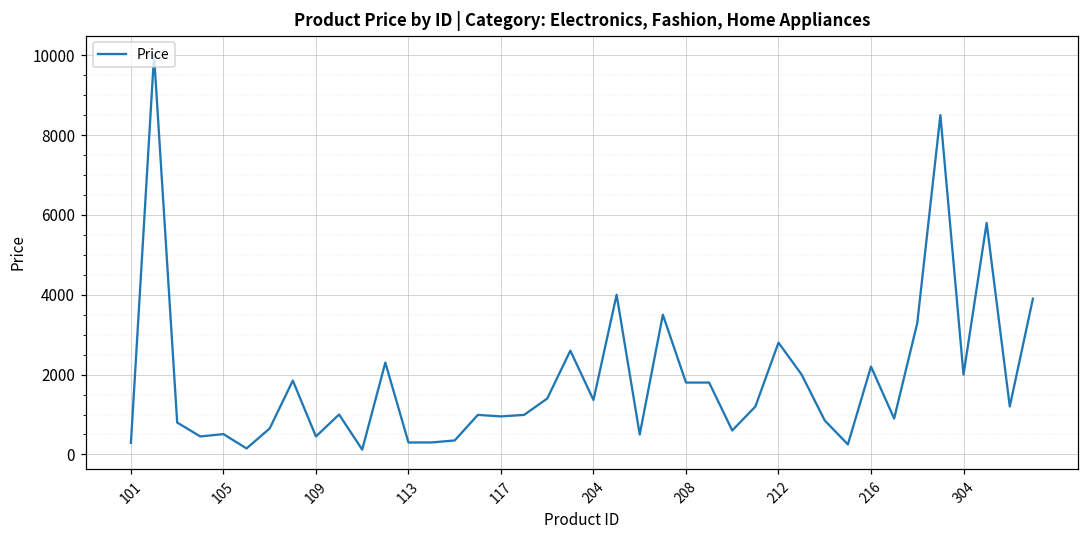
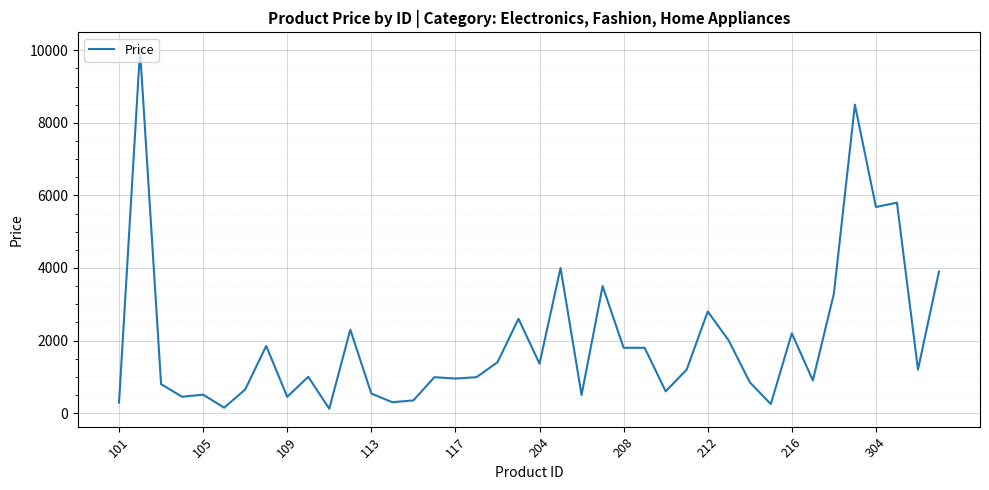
  {
    "101": 300,
    "105": 500,
    "109": 500,
-   "113": 300,
+   "113": 500,
    "117": 1000,
    "204": 1400,
    "208": 1800,
    "212": 2800,
    "216": 2200,
-   "304": 2000
+   "304": 5700
  }
